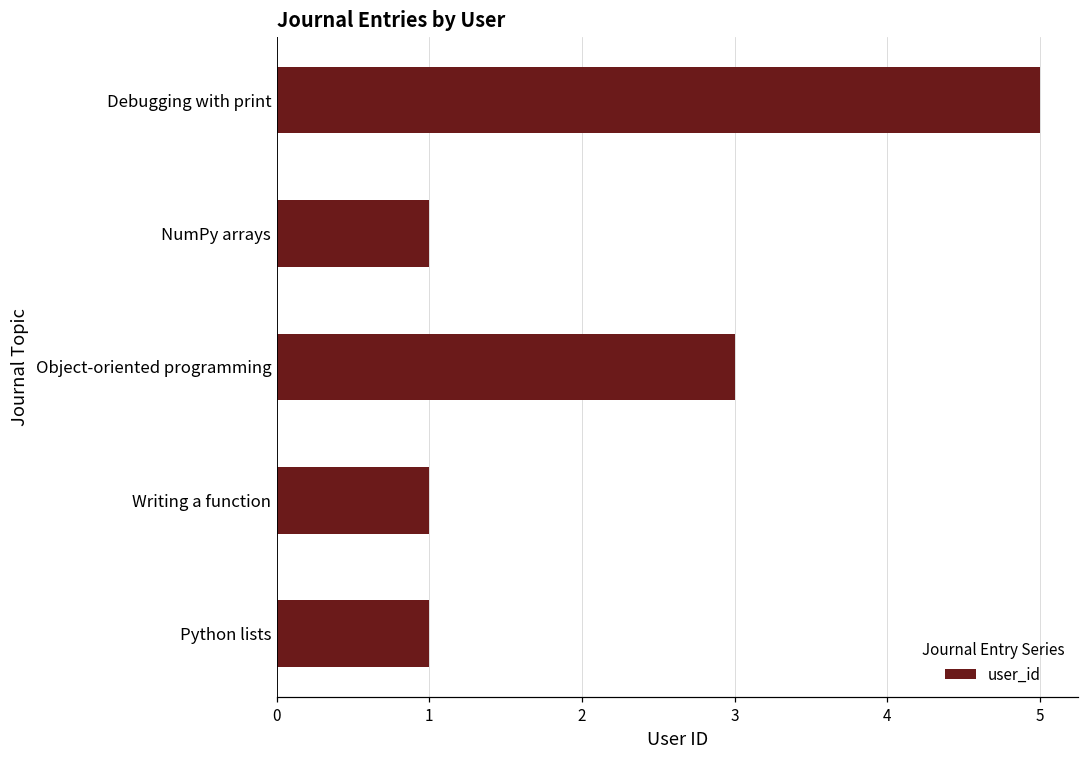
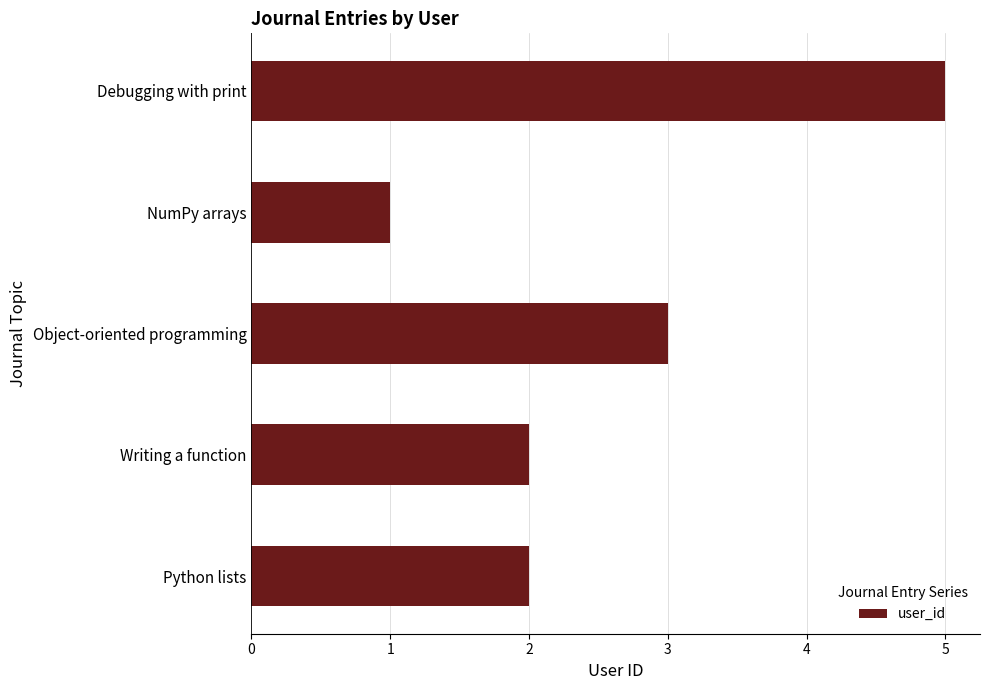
  {
    "Debugging with print": 5,
    "NumPy arrays": 1,
    "Object-oriented programming": 3,
-   "Writing a function": 1,
-   "Python lists": 1
+   "Writing a function": 2,
+   "Python lists": 2
  }
